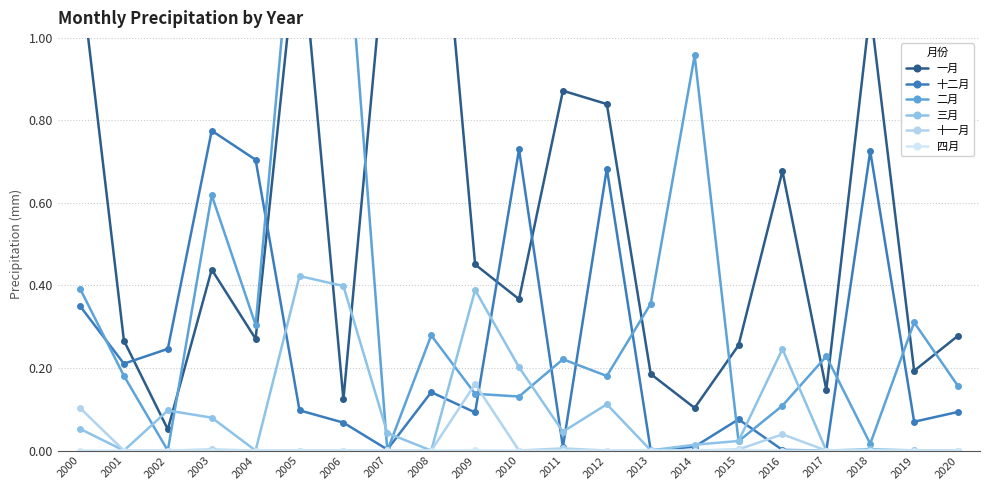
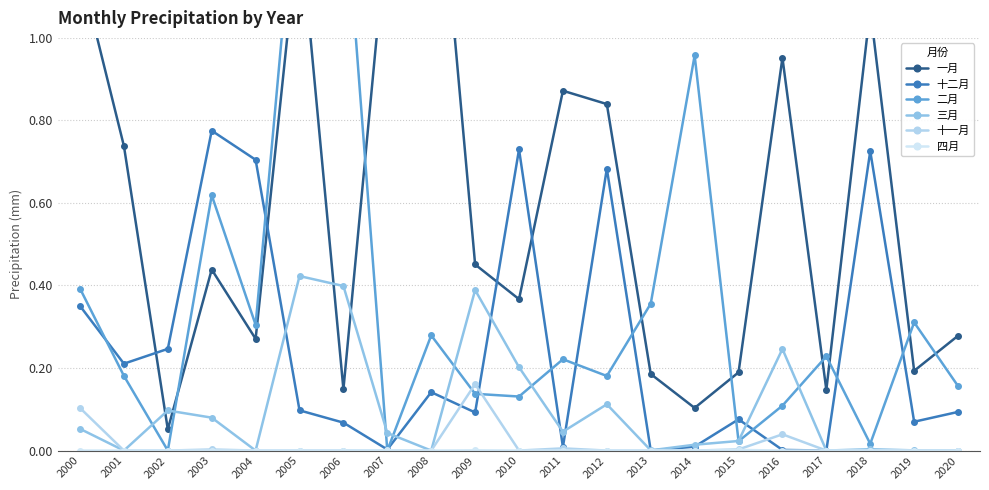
  {
    "一月": {
-     "2001": 0.27,
+     "2001": 0.74,
      "2002": 0.05,
      "2003": 0.44,
      "2004": 0.27,
-     "2006": 0.12,
+     "2006": 0.15,
      "2009": 0.45,
      "2010": 0.37,
      "2011": 0.87,
      "2012": 0.84,
      "2013": 0.19,
      "2014": 0.10,
-     "2015": 0.26,
-     "2016": 0.68,
+     "2015": 0.19,
+     "2016": 0.95,
      "2017": 0.15,
      "2019": 0.19,
      "2020": 0.28
    }
  }
